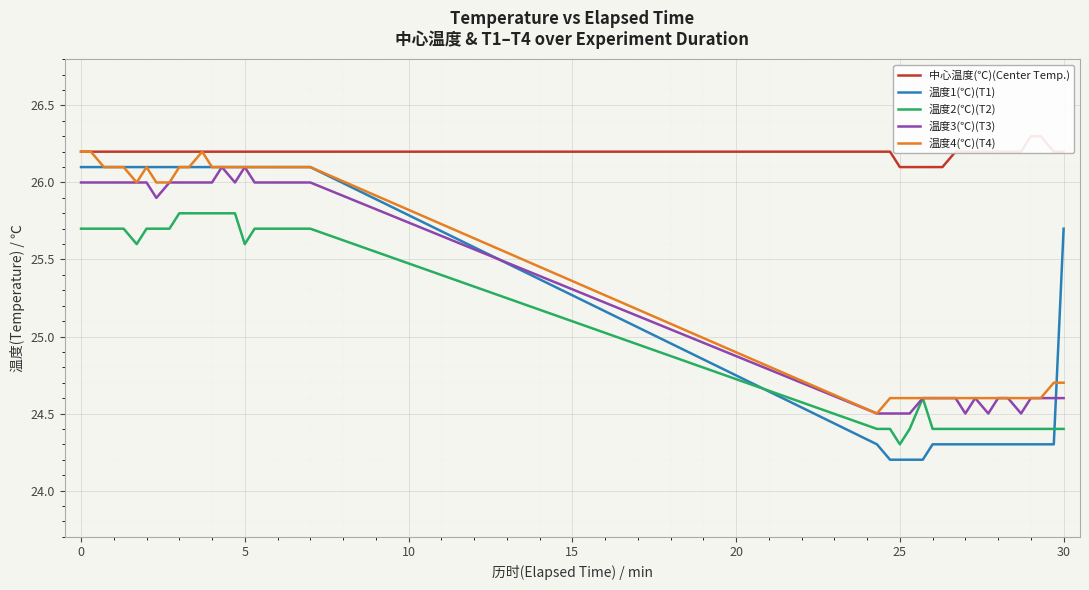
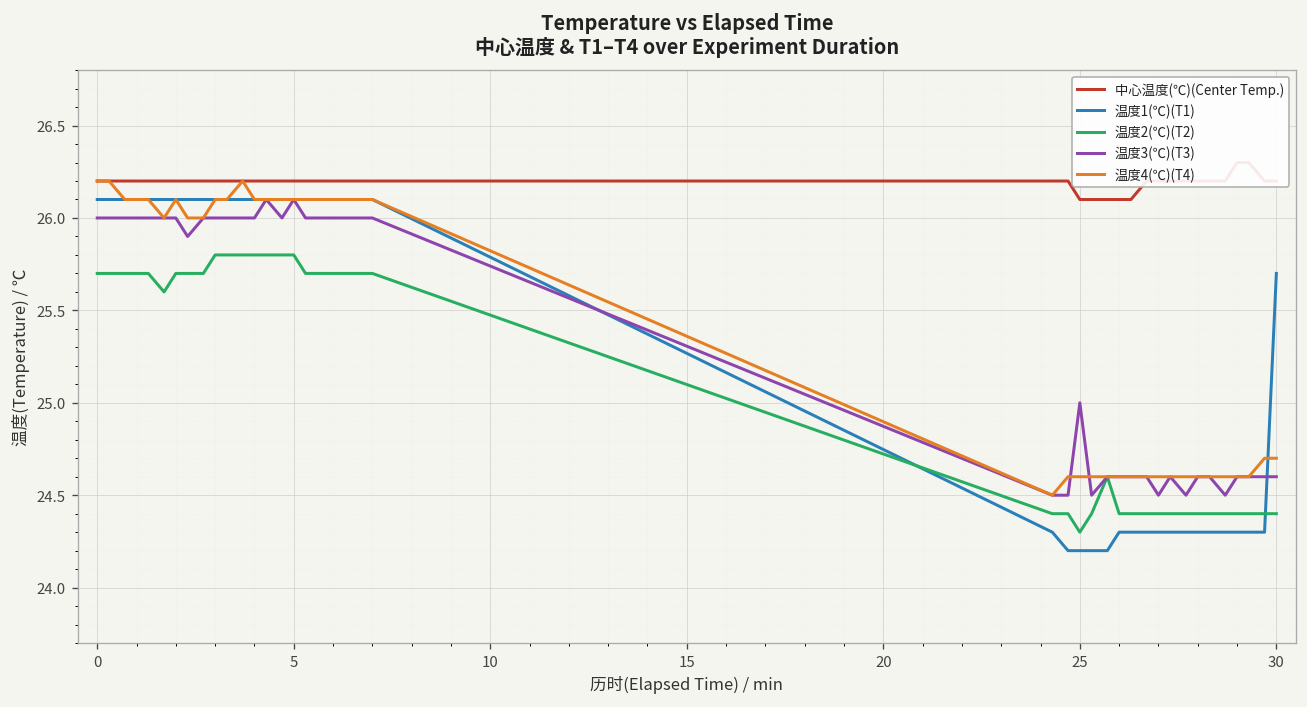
  {
    "中心温度(℃)(Center Temp.)": {
      "5": 26.2,
      "25": 26.1
    },
    "温度1(℃)(T1)": {
      "0": 26.1,
      "25": 24.2,
      "30": 25.7
    },
    "温度2(℃)(T2)": {
      "0": 25.7,
-     "5": 25.6,
+     "5": 25.8,
      "25": 24.3,
      "30": 24.4
    },
    "温度3(℃)(T3)": {
      "0": 26.0,
-     "25": 24.5,
+     "25": 25.0,
      "30": 24.6
    },
    "温度4(℃)(T4)": {
      "25": 24.6,
      "30": 24.7
    }
  }
